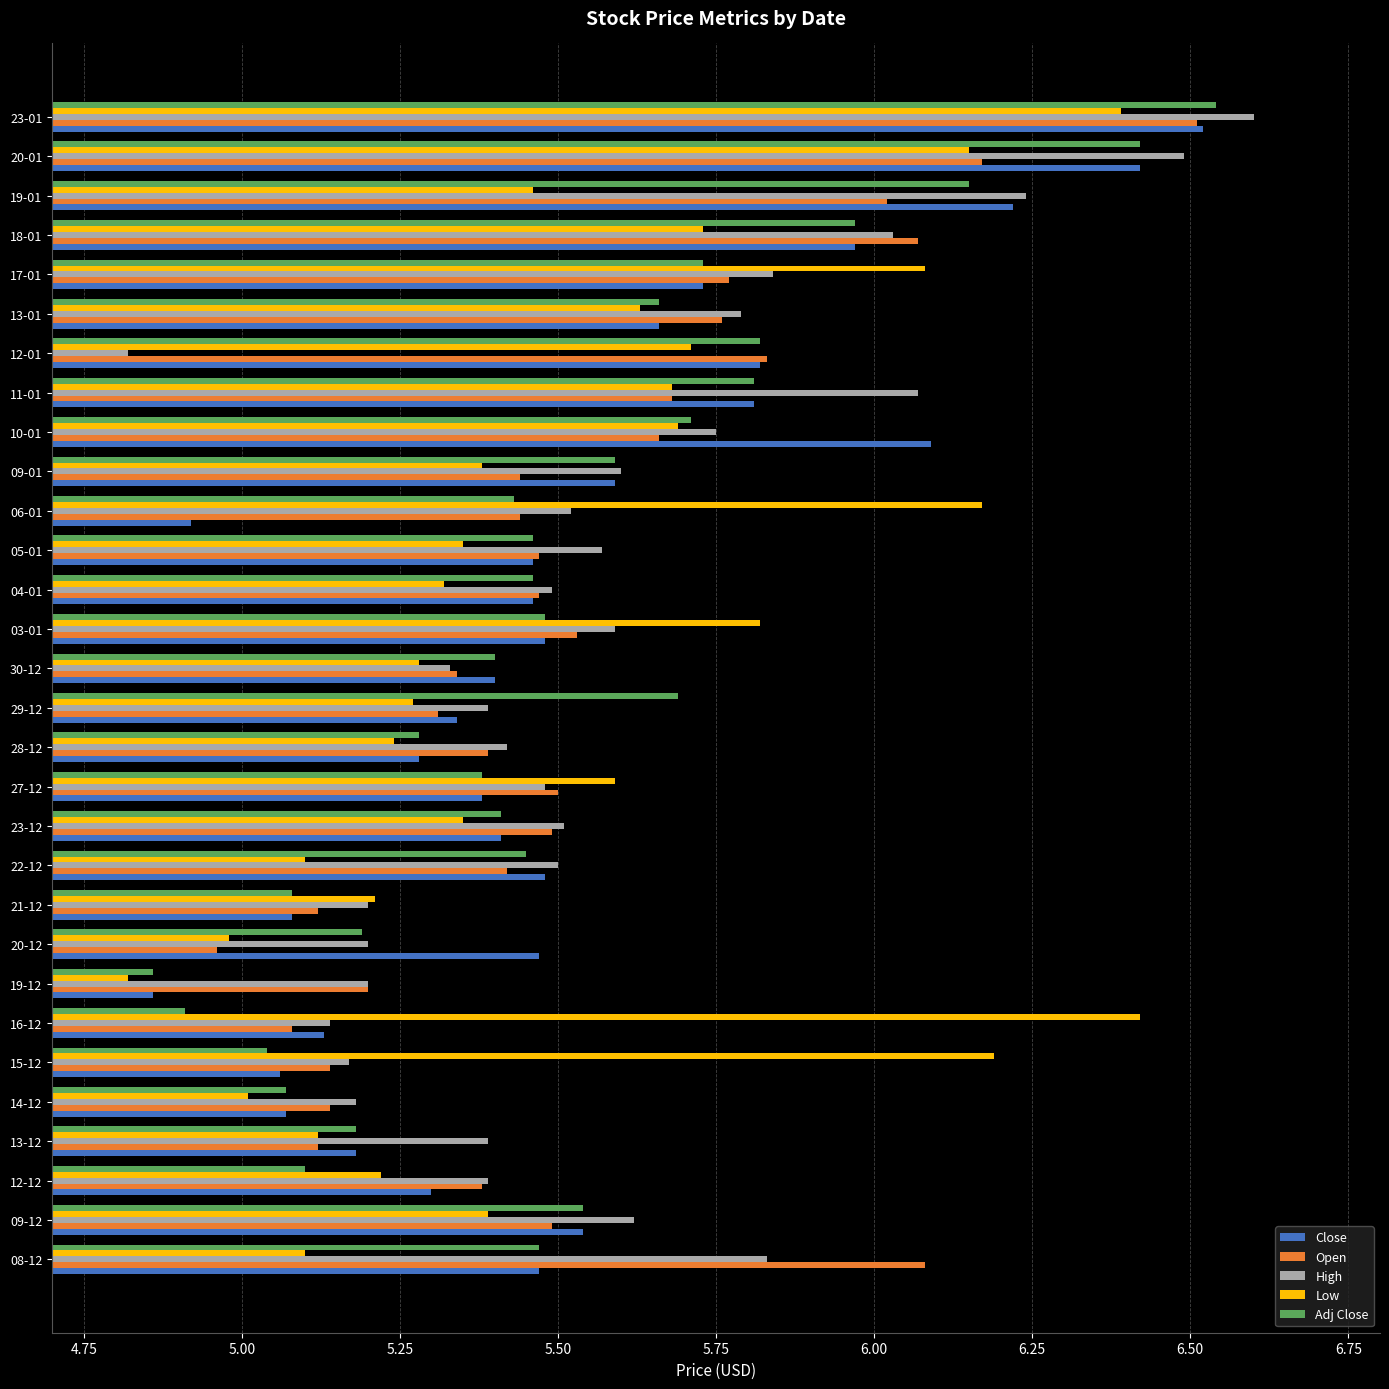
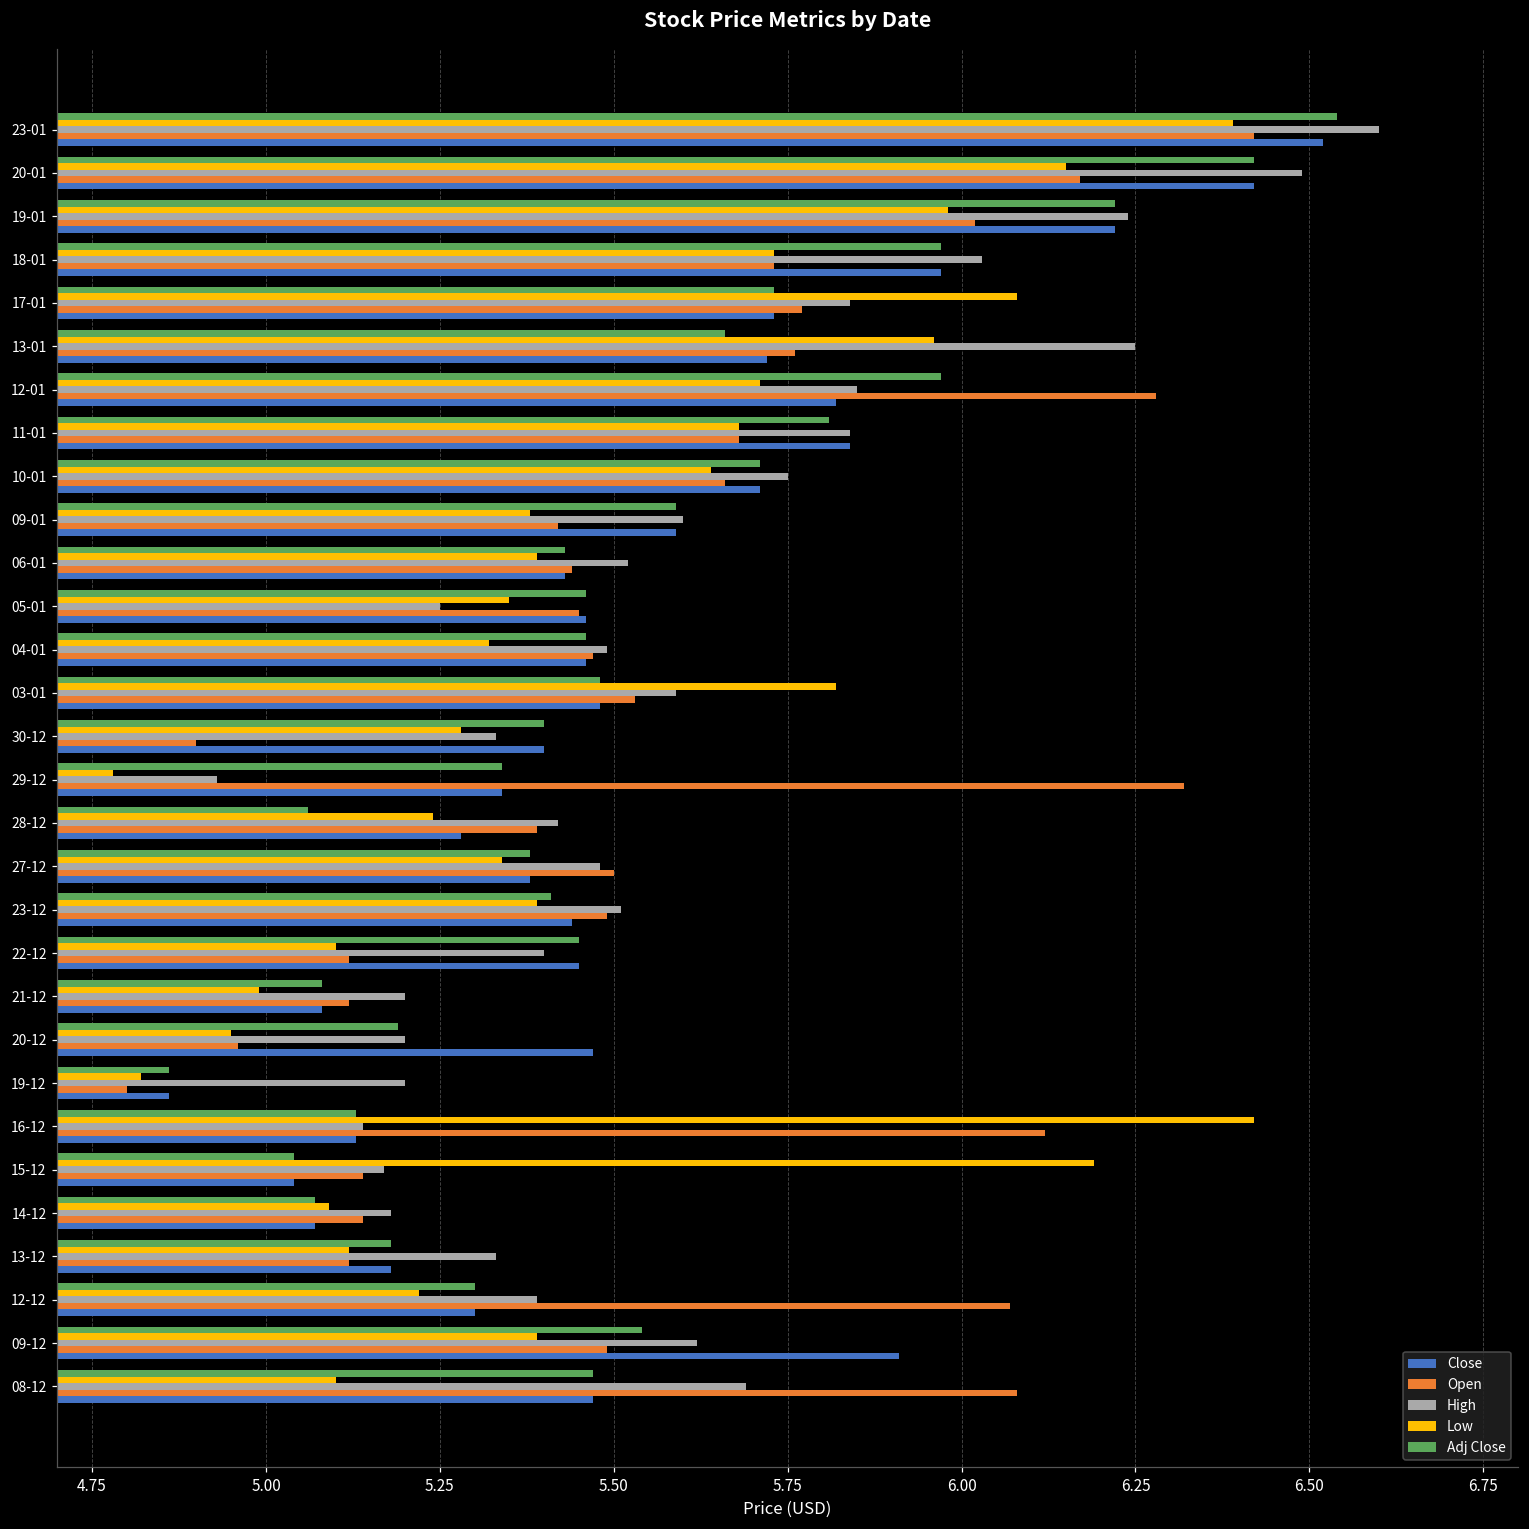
  {
    "Close": {
      "23-01": 6.52,
      "20-01": 6.42,
      "19-01": 6.22,
      "18-01": 5.97,
      "17-01": 5.73,
-     "13-01": 5.66,
+     "13-01": 5.72,
      "12-01": 5.82,
-     "11-01": 5.81,
-     "10-01": 6.09,
+     "11-01": 5.84,
+     "10-01": 5.71,
      "09-01": 5.59,
-     "06-01": 4.92,
+     "06-01": 5.43,
      "05-01": 5.46,
      "04-01": 5.46,
      "03-01": 5.48,
      "30-12": 5.40,
      "29-12": 5.34,
      "28-12": 5.28,
      "27-12": 5.38,
-     "23-12": 5.41,
-     "22-12": 5.48,
+     "23-12": 5.44,
+     "22-12": 5.45,
      "21-12": 5.08,
      "20-12": 5.47,
      "19-12": 4.86,
      "16-12": 5.13,
-     "15-12": 5.06,
+     "15-12": 5.04,
      "14-12": 5.07,
      "13-12": 5.18,
      "12-12": 5.30,
-     "09-12": 5.54,
+     "09-12": 5.91,
      "08-12": 5.47
    },
    "Open": {
-     "23-01": 6.51,
+     "23-01": 6.42,
      "20-01": 6.17,
      "19-01": 6.02,
-     "18-01": 6.07,
+     "18-01": 5.73,
      "17-01": 5.77,
      "13-01": 5.76,
-     "12-01": 5.83,
+     "12-01": 6.28,
      "11-01": 5.68,
      "10-01": 5.66,
-     "09-01": 5.44,
+     "09-01": 5.42,
      "06-01": 5.44,
-     "05-01": 5.47,
+     "05-01": 5.45,
      "04-01": 5.47,
      "03-01": 5.53,
-     "30-12": 5.34,
-     "29-12": 5.31,
+     "30-12": 4.90,
+     "29-12": 6.32,
      "28-12": 5.39,
      "27-12": 5.50,
      "23-12": 5.49,
-     "22-12": 5.42,
+     "22-12": 5.12,
      "21-12": 5.12,
      "20-12": 4.96,
-     "19-12": 5.2,
-     "16-12": 5.08,
+     "19-12": 4.8,
+     "16-12": 6.12,
      "15-12": 5.14,
      "14-12": 5.14,
      "13-12": 5.12,
-     "12-12": 5.38,
+     "12-12": 6.07,
      "09-12": 5.49,
      "08-12": 6.08
    },
    "High": {
      "23-01": 6.60,
      "20-01": 6.49,
      "19-01": 6.24,
      "18-01": 6.03,
      "17-01": 5.84,
-     "13-01": 5.79,
-     "12-01": 4.82,
-     "11-01": 6.07,
+     "13-01": 6.25,
+     "12-01": 5.85,
+     "11-01": 5.84,
      "10-01": 5.75,
      "09-01": 5.60,
      "06-01": 5.52,
-     "05-01": 5.57,
+     "05-01": 5.25,
      "04-01": 5.49,
      "03-01": 5.59,
      "30-12": 5.33,
-     "29-12": 5.39,
+     "29-12": 4.93,
      "28-12": 5.42,
      "27-12": 5.48,
      "23-12": 5.51,
-     "22-12": 5.5,
+     "22-12": 5.4,
      "21-12": 5.20,
      "20-12": 5.20,
      "19-12": 5.20,
      "16-12": 5.14,
      "15-12": 5.17,
      "14-12": 5.18,
-     "13-12": 5.39,
+     "13-12": 5.33,
      "12-12": 5.39,
      "09-12": 5.62,
-     "08-12": 5.83
+     "08-12": 5.69
    },
    "Low": {
      "23-01": 6.39,
      "20-01": 6.15,
-     "19-01": 5.46,
+     "19-01": 5.98,
      "18-01": 5.73,
      "17-01": 6.08,
-     "13-01": 5.63,
+     "13-01": 5.96,
      "12-01": 5.71,
      "11-01": 5.68,
-     "10-01": 5.69,
+     "10-01": 5.64,
      "09-01": 5.38,
-     "06-01": 6.17,
+     "06-01": 5.39,
      "05-01": 5.35,
      "04-01": 5.32,
      "03-01": 5.82,
      "30-12": 5.28,
-     "29-12": 5.27,
+     "29-12": 4.78,
      "28-12": 5.24,
-     "27-12": 5.59,
-     "23-12": 5.35,
+     "27-12": 5.34,
+     "23-12": 5.39,
      "22-12": 5.10,
-     "21-12": 5.21,
-     "20-12": 4.98,
+     "21-12": 4.99,
+     "20-12": 4.95,
      "19-12": 4.82,
      "16-12": 6.42,
      "15-12": 6.19,
-     "14-12": 5.01,
+     "14-12": 5.09,
      "13-12": 5.12,
      "12-12": 5.22,
      "09-12": 5.39,
      "08-12": 5.10
    },
    "Adj Close": {
      "23-01": 6.54,
      "20-01": 6.42,
-     "19-01": 6.15,
+     "19-01": 6.22,
      "18-01": 5.97,
      "17-01": 5.73,
      "13-01": 5.66,
-     "12-01": 5.82,
+     "12-01": 5.97,
      "11-01": 5.81,
      "10-01": 5.71,
      "09-01": 5.59,
      "06-01": 5.43,
      "05-01": 5.46,
      "04-01": 5.46,
      "03-01": 5.48,
      "30-12": 5.40,
-     "29-12": 5.69,
-     "28-12": 5.28,
+     "29-12": 5.34,
+     "28-12": 5.06,
      "27-12": 5.38,
      "23-12": 5.41,
      "22-12": 5.45,
      "21-12": 5.08,
      "20-12": 5.19,
      "19-12": 4.86,
-     "16-12": 4.91,
+     "16-12": 5.13,
      "15-12": 5.04,
      "14-12": 5.07,
      "13-12": 5.18,
-     "12-12": 5.1,
+     "12-12": 5.3,
      "09-12": 5.54,
      "08-12": 5.47
    }
  }
